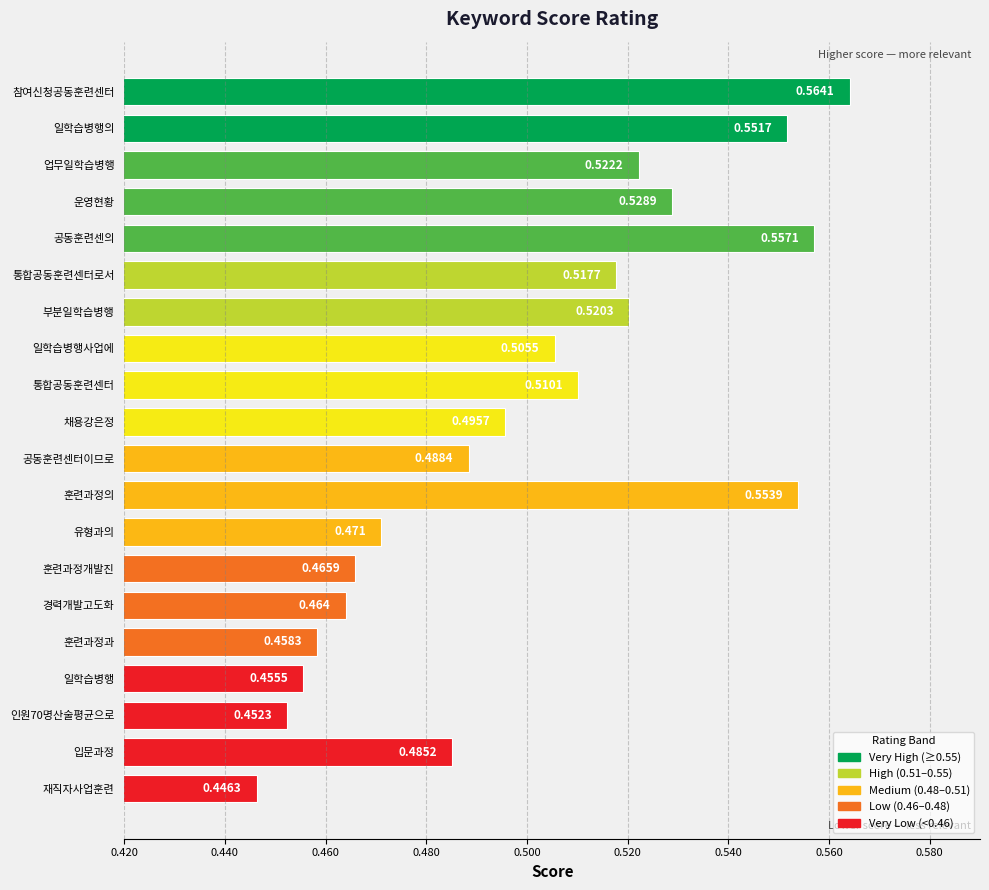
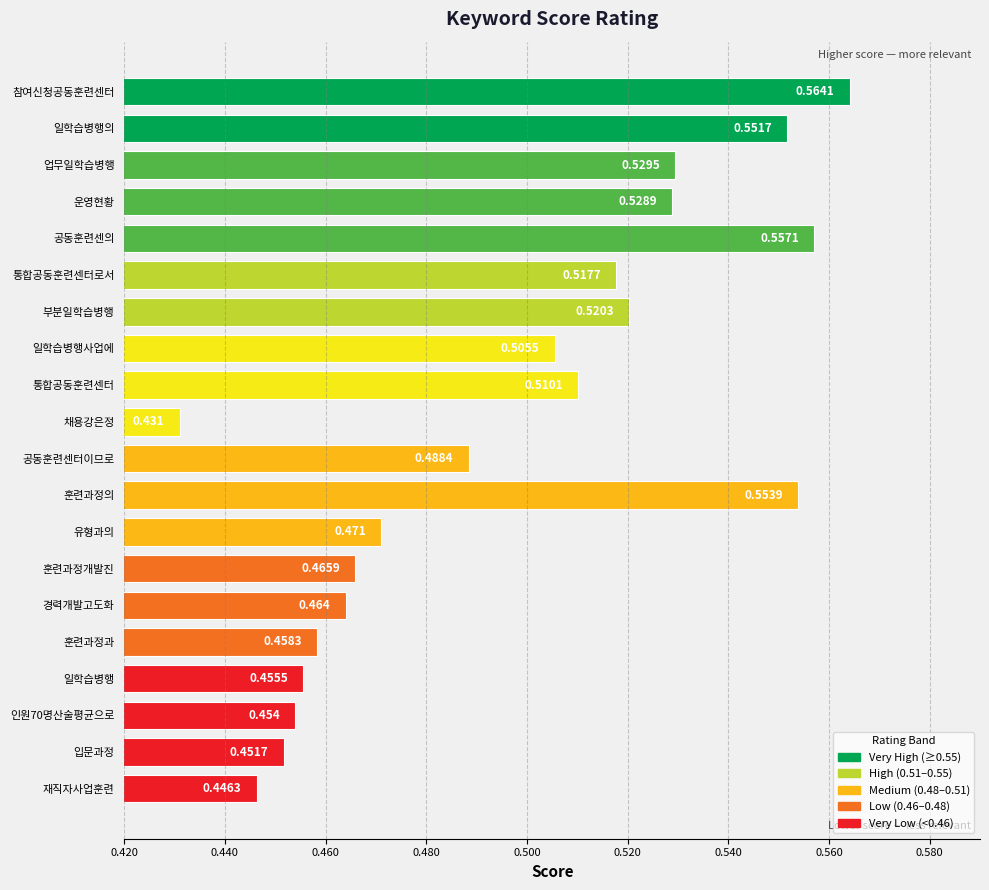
  {
    "참여신청공동훈련센터": 0.5641,
    "일학습병행의": 0.5517,
-   "업무일학습병행": 0.5222,
+   "업무일학습병행": 0.5295,
    "운영현황": 0.5289,
    "공동훈련센의": 0.5571,
    "통합공동훈련센터로서": 0.5177,
    "부분일학습병행": 0.5203,
    "일학습병행사업에": 0.5055,
    "통합공동훈련센터": 0.5101,
-   "채용강은정": 0.4957,
+   "채용강은정": 0.431,
    "공동훈련센터이므로": 0.4884,
    "훈련과정의": 0.5539,
    "유형과의": 0.471,
    "훈련과정개발진": 0.4659,
    "경력개발고도화": 0.464,
    "훈련과정과": 0.4583,
    "일학습병행": 0.4555,
-   "인원70명산술평균으로": 0.4523,
-   "입문과정": 0.4852,
+   "인원70명산술평균으로": 0.454,
+   "입문과정": 0.4517,
    "재직자사업훈련": 0.4463
  }
